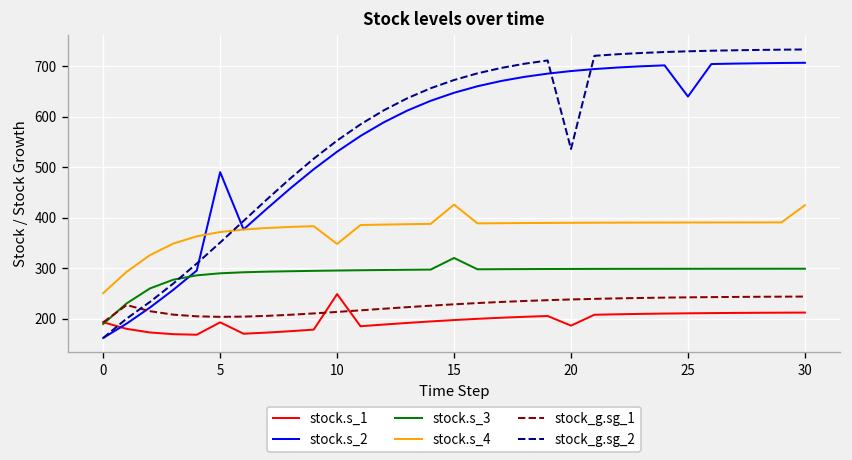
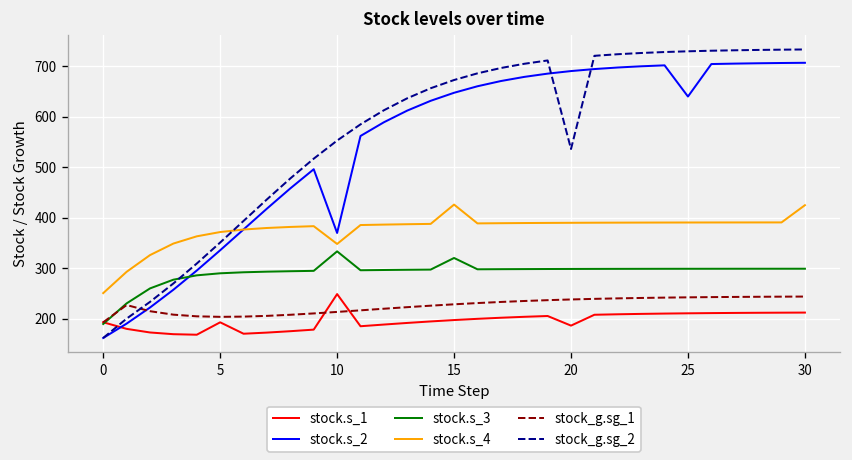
  {
    "stock.s_1": {
      "5": 190,
      "10": 250,
      "15": 200,
      "20": 190,
      "25": 210,
      "30": 210
    },
    "stock.s_2": {
-     "5": 490,
-     "10": 530,
+     "5": 340,
+     "10": 370,
      "15": 650,
      "20": 690,
      "25": 640,
      "30": 710
    },
    "stock.s_3": {
      "5": 290,
-     "10": 300,
+     "10": 330,
      "15": 320,
      "20": 300,
      "25": 300,
      "30": 300
    },
    "stock.s_4": {
      "0": 250,
      "5": 370,
      "10": 350,
      "15": 430,
      "20": 390,
      "25": 390,
      "30": 420
    },
    "stock_g.sg_1": {
      "5": 200,
      "10": 210,
      "15": 230,
      "20": 240,
      "25": 240,
      "30": 240
    },
    "stock_g.sg_2": {
      "5": 350,
      "10": 550,
      "15": 670,
      "20": 540,
      "25": 730,
      "30": 730
    }
  }
